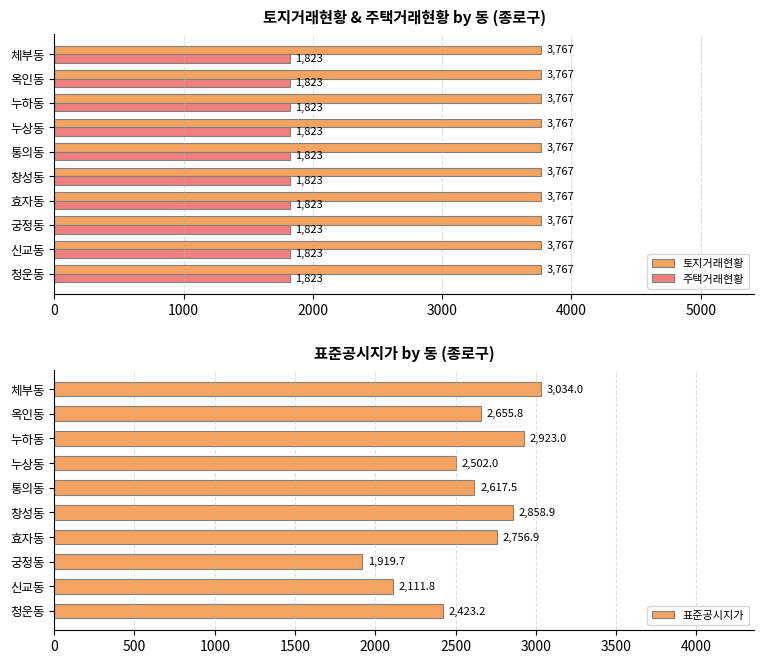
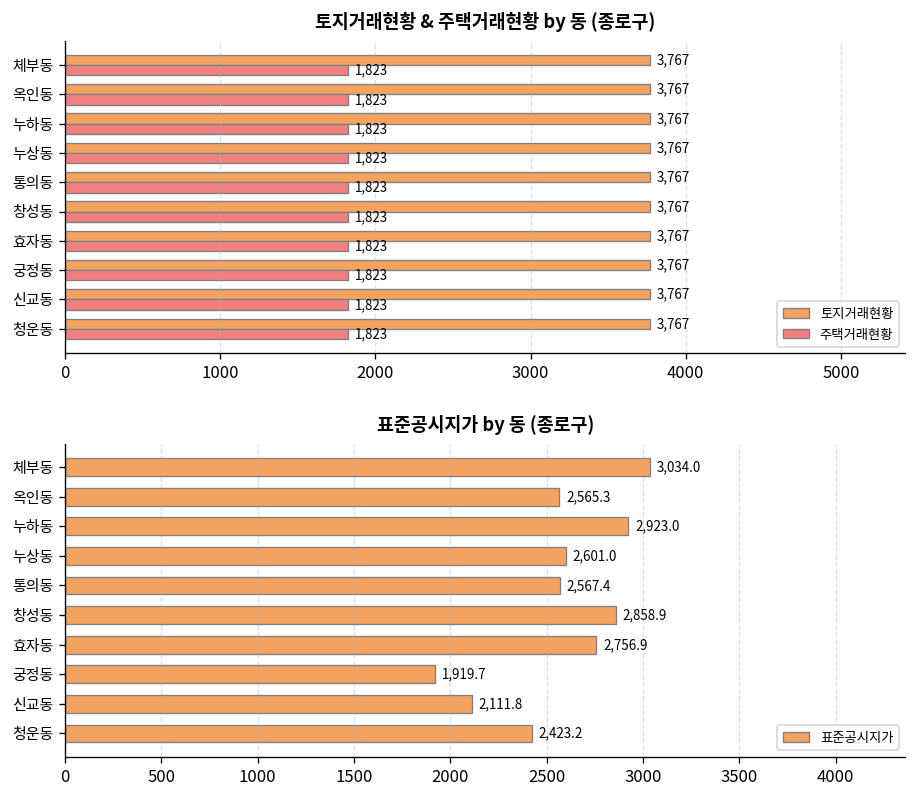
  {
    "표준공시지가 by 동 (종로구)": {
      "체부동": "3,034.0",
-     "옥인동": "2,655.8",
+     "옥인동": "2,565.3",
      "누하동": "2,923.0",
-     "누상동": "2,502.0",
-     "통의동": "2,617.5",
+     "누상동": "2,601.0",
+     "통의동": "2,567.4",
      "창성동": "2,858.9",
      "효자동": "2,756.9",
      "궁정동": "1,919.7",
      "신교동": "2,111.8",
      "청운동": "2,423.2"
    }
  }
